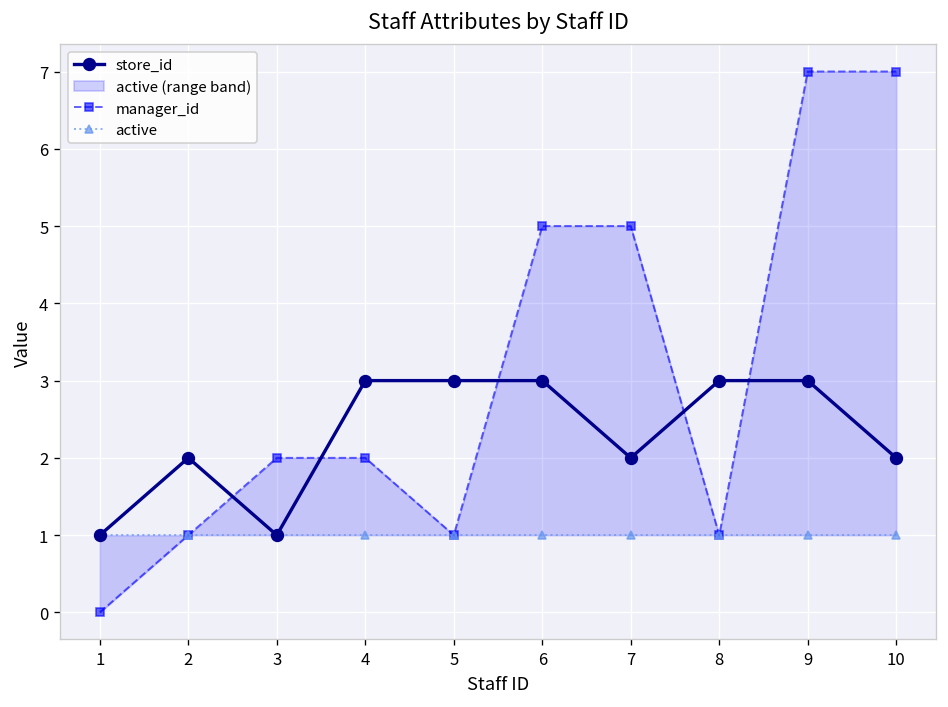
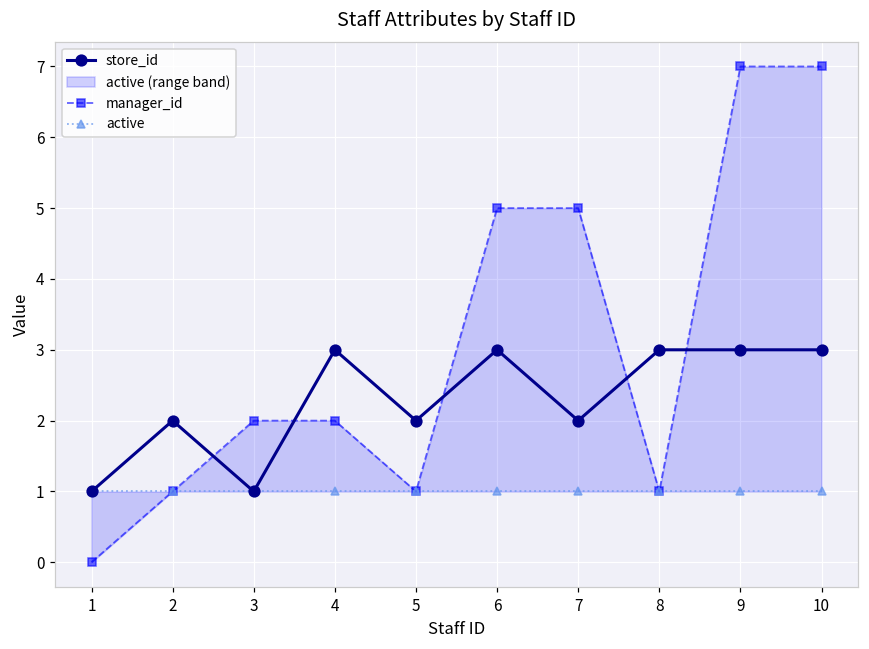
  {
    "store_id": {
      "2": 2,
      "4": 3,
-     "5": 3,
+     "5": 2,
      "6": 3,
      "7": 2,
      "8": 3,
      "9": 3,
-     "10": 2
+     "10": 3
    },
    "active": {
      "4": 1,
      "6": 1,
      "7": 1,
      "9": 1,
      "10": 1
    }
  }
